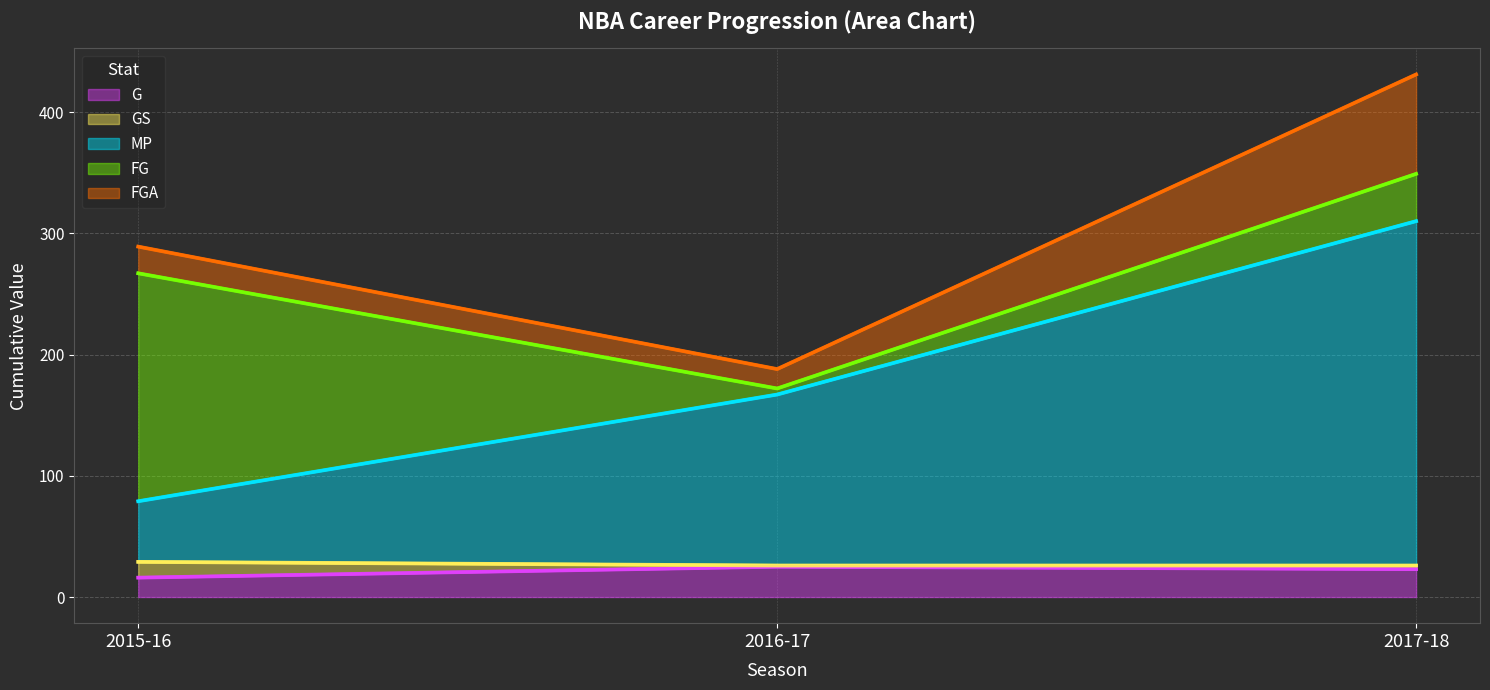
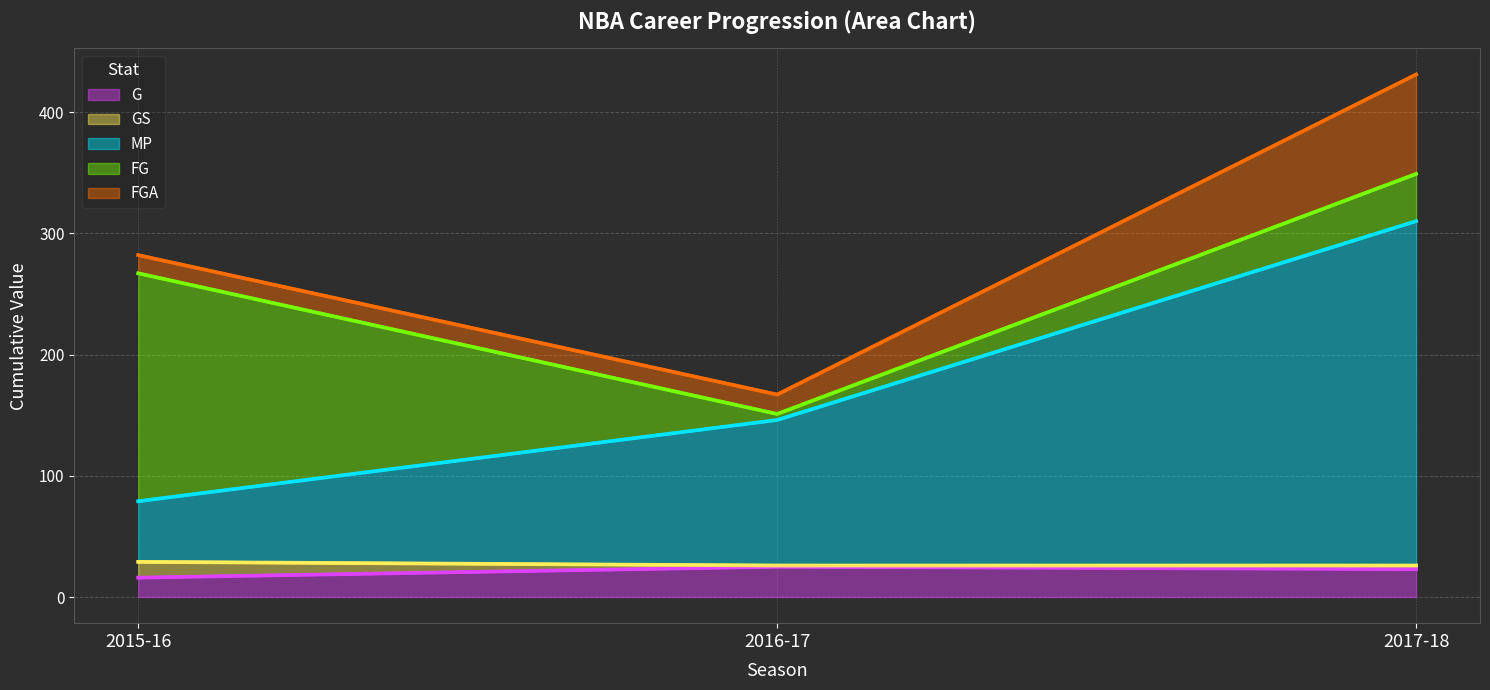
  {
    "G": {
      "2015-16": 16,
      "2017-18": 23
    },
    "GS": {
      "2015-16": 13,
      "2017-18": 3
    },
    "MP": {
      "2015-16": 50,
-     "2016-17": 141,
+     "2016-17": 120,
      "2017-18": 284
    },
    "FG": {
      "2015-16": 188,
      "2016-17": 5,
      "2017-18": 39
    },
    "FGA": {
-     "2015-16": 22,
+     "2015-16": 15,
      "2016-17": 16,
      "2017-18": 82
    }
  }
